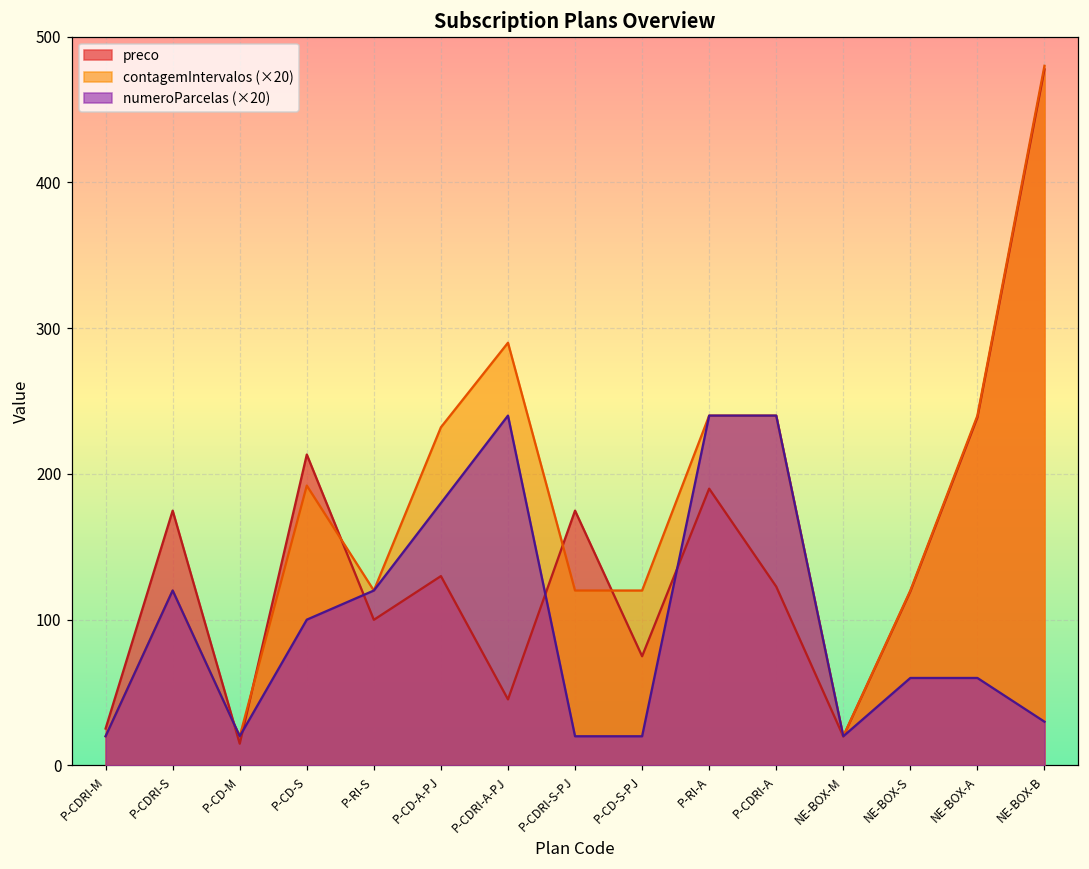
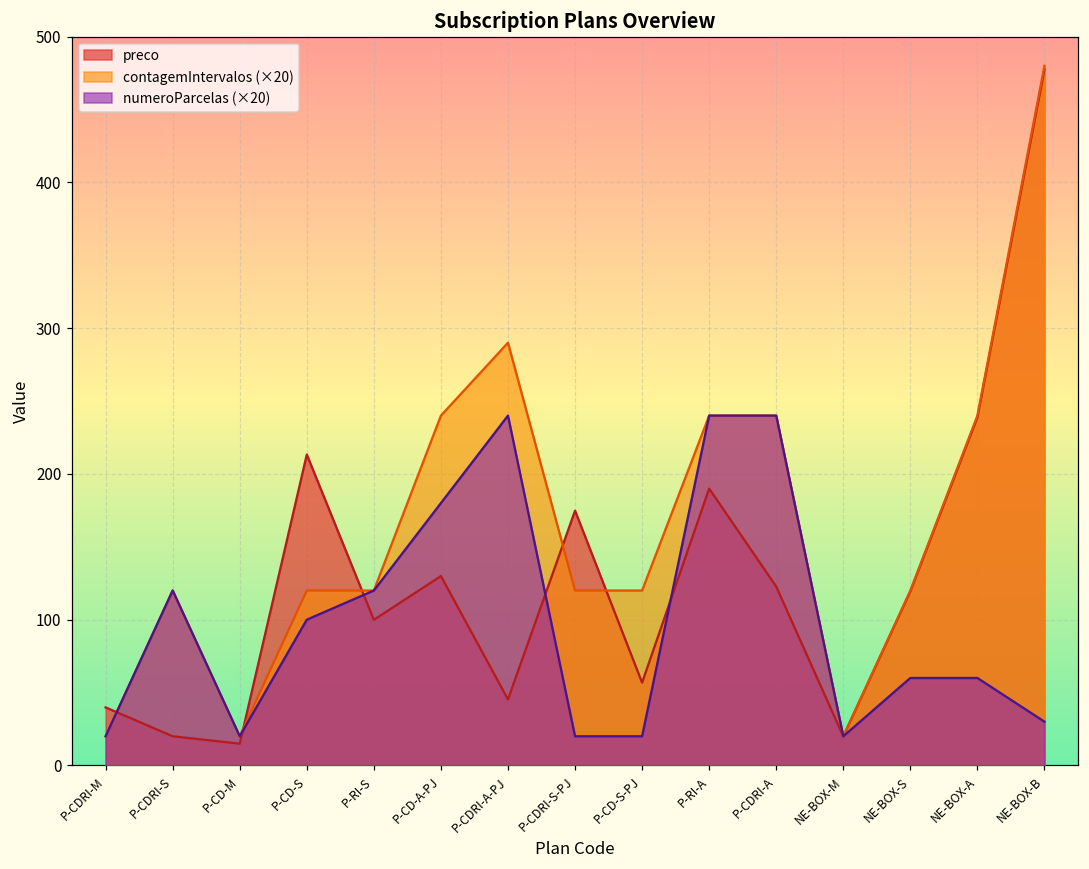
  {
    "preco": {
-     "P-CDRI-M": 25,
-     "P-CDRI-S": 175,
+     "P-CDRI-M": 40,
+     "P-CDRI-S": 20,
      "P-CD-M": 15,
      "P-CD-S": 213,
      "P-RI-S": 100,
      "P-CD-A-PJ": 130,
      "P-CDRI-A-PJ": 45,
      "P-CDRI-S-PJ": 175,
-     "P-CD-S-PJ": 75,
+     "P-CD-S-PJ": 57,
      "P-RI-A": 190,
      "P-CDRI-A": 123,
      "NE-BOX-B": 478
    },
    "contagemIntervalos (×20)": {
-     "P-CD-S": 192,
-     "P-CD-A-PJ": 232,
+     "P-CD-S": 120,
+     "P-CD-A-PJ": 240,
      "P-CDRI-A-PJ": 290,
      "P-CDRI-S-PJ": 120,
      "P-CD-S-PJ": 120,
      "NE-BOX-B": 480
    },
    "numeroParcelas (×20)": {
      "P-CD-S": 100,
      "P-CD-A-PJ": 180,
      "P-CDRI-A-PJ": 240,
      "P-CDRI-S-PJ": 20,
      "P-CD-S-PJ": 20,
      "NE-BOX-S": 60,
      "NE-BOX-A": 60,
      "NE-BOX-B": 30
    }
  }
